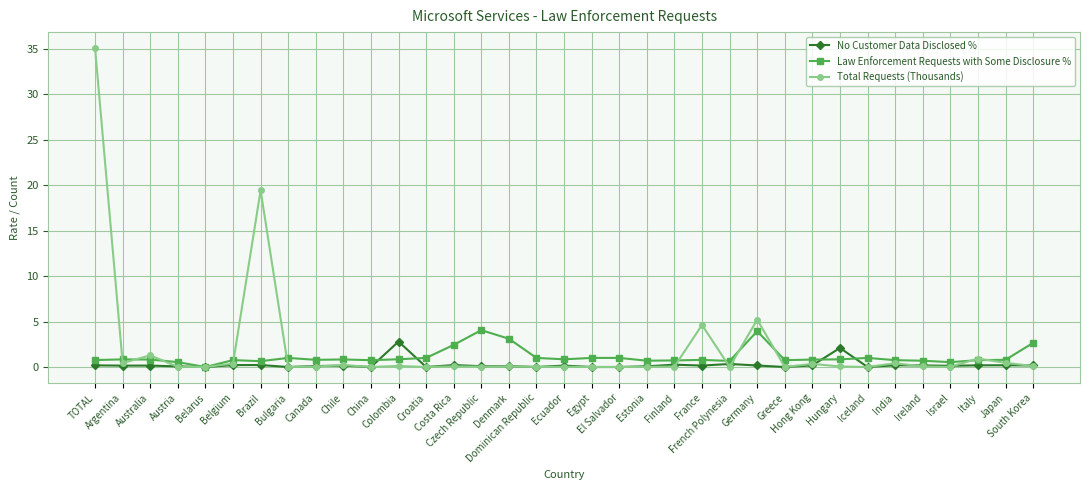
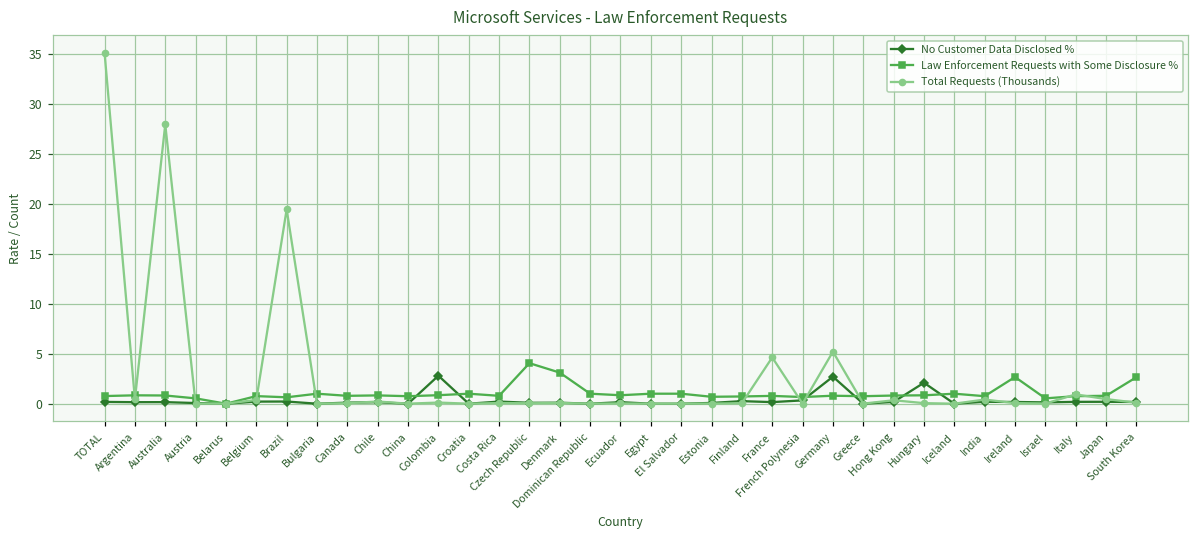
  {
    "No Customer Data Disclosed %": {
      "TOTAL": 0,
      "Argentina": 0,
      "Australia": 0,
      "Brazil": 0,
      "Colombia": 3,
      "France": 0,
      "French Polynesia": 0,
-     "Germany": 0,
+     "Germany": 3,
      "Hungary": 2,
      "Italy": 0
    },
    "Law Enforcement Requests with Some Disclosure %": {
      "TOTAL": 1,
      "Argentina": 1,
      "Australia": 1,
      "Austria": 1,
      "Belgium": 1,
      "Brazil": 1,
      "Bulgaria": 1,
      "Canada": 1,
      "Chile": 1,
      "China": 1,
      "Colombia": 1,
      "Croatia": 1,
-     "Costa Rica": 2,
+     "Costa Rica": 1,
      "Czech Republic": 4,
      "Denmark": 3,
      "Dominican Republic": 1,
      "Ecuador": 1,
      "Egypt": 1,
      "El Salvador": 1,
      "Estonia": 1,
      "Finland": 1,
      "France": 1,
      "French Polynesia": 1,
-     "Germany": 4,
+     "Germany": 1,
      "Greece": 1,
      "Hong Kong": 1,
      "Hungary": 1,
      "Iceland": 1,
      "India": 1,
-     "Ireland": 1,
+     "Ireland": 3,
      "Israel": 1,
      "Japan": 1,
      "South Korea": 3
    },
    "Total Requests (Thousands)": {
      "TOTAL": 35,
      "Argentina": 0,
-     "Australia": 1,
+     "Australia": 28,
      "Brazil": 19,
      "Colombia": 0,
      "France": 5,
      "French Polynesia": 0,
      "Germany": 5,
      "Hungary": 0
    }
  }
